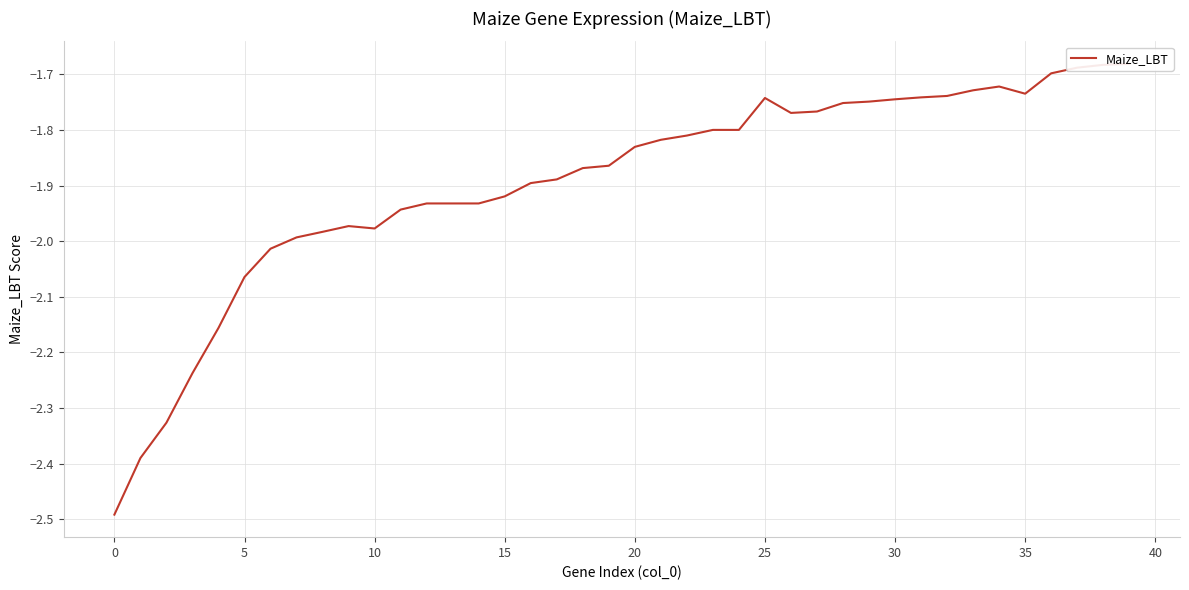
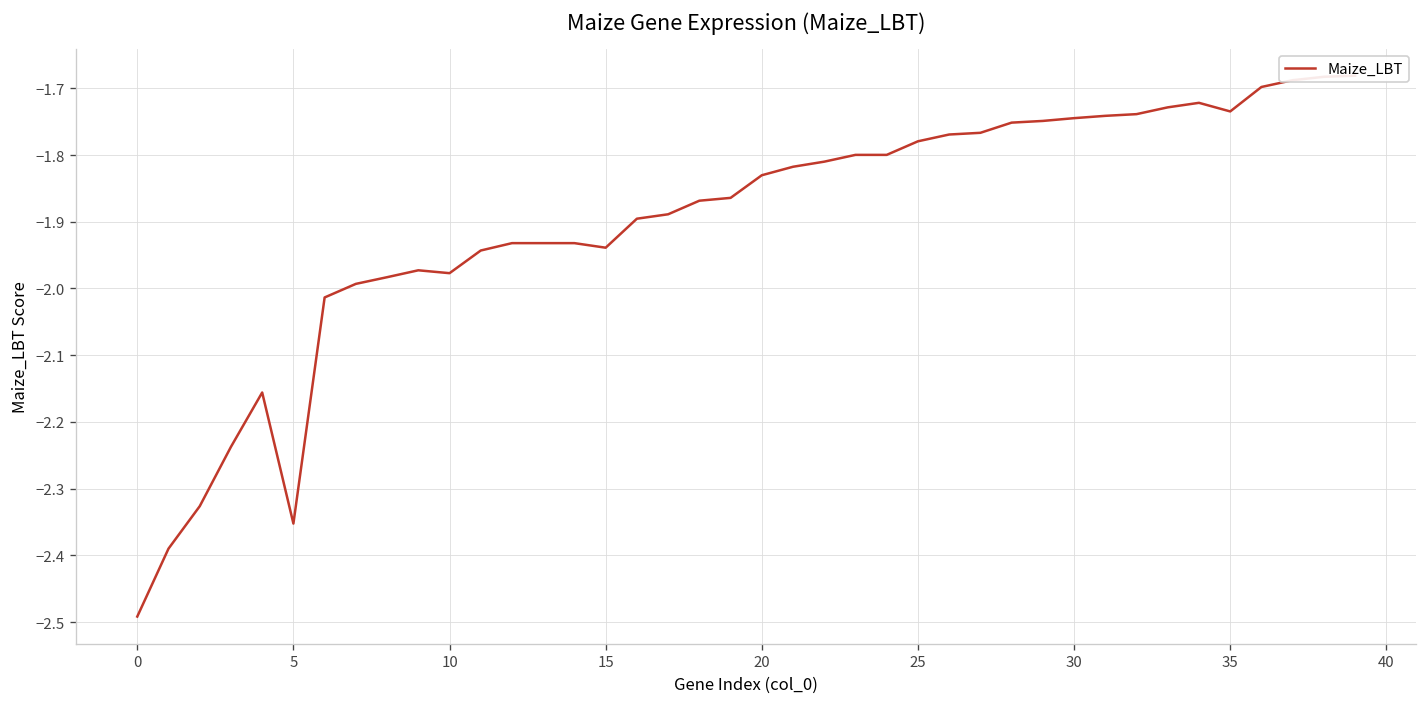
  {
    "0": -2.49,
-   "5": -2.06,
+   "5": -2.35,
    "10": -1.98,
-   "15": -1.92,
+   "15": -1.94,
    "20": -1.83,
-   "25": -1.74,
+   "25": -1.78,
    "30": -1.74,
    "35": -1.73
  }
